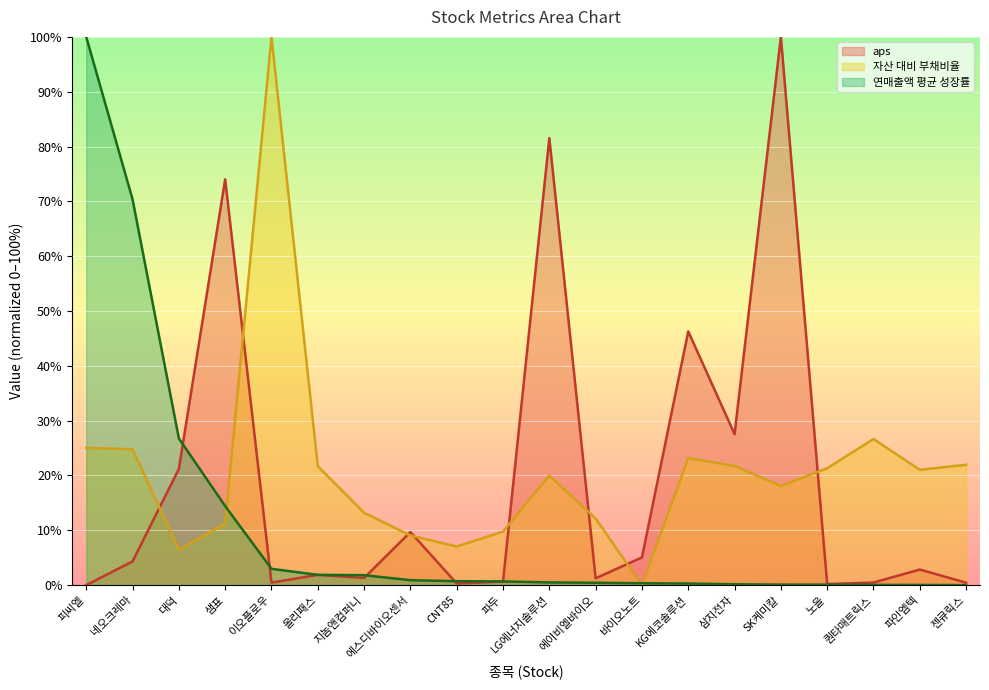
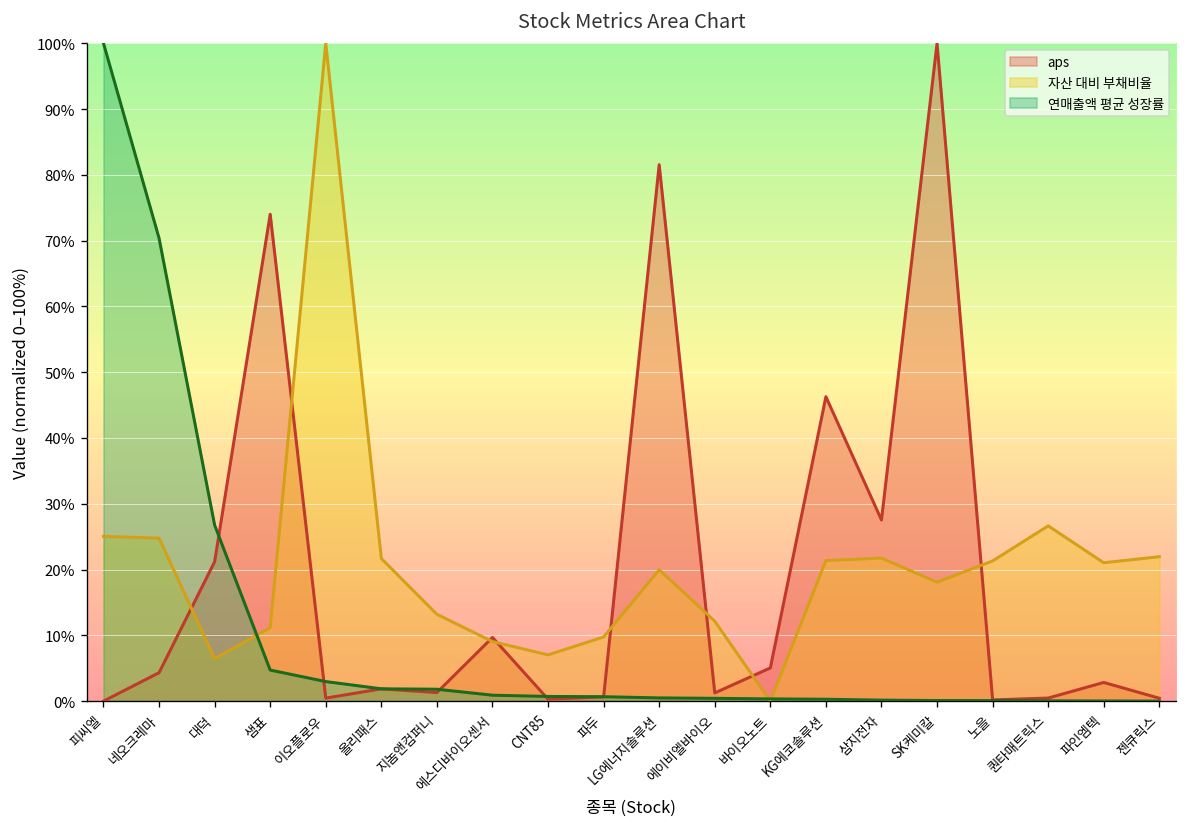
  {
    "aps": {
      "피씨엘": "0%",
      "네오크레마": "4%",
      "대덕": "21%",
      "샘표": "74%",
      "이오플로우": "0%",
      "지놈앤컴퍼니": "1%",
      "에스디바이오센서": "10%",
      "LG에너지솔루션": "82%",
      "에이비엘바이오": "1%",
      "바이오노트": "5%",
      "KG에코솔루션": "46%",
      "삼지전자": "28%",
      "SK케미칼": "100%",
      "파인엠텍": "3%"
    },
    "자산 대비 부채비율": {
      "피씨엘": "25%",
      "네오크레마": "25%",
      "대덕": "6%",
      "샘표": "11%",
      "이오플로우": "100%",
      "올리패스": "22%",
      "지놈앤컴퍼니": "13%",
      "에스디바이오센서": "9%",
      "CNT85": "7%",
      "파두": "10%",
      "LG에너지솔루션": "20%",
      "에이비엘바이오": "12%",
-     "KG에코솔루션": "23%",
+     "KG에코솔루션": "21%",
      "삼지전자": "22%",
      "SK케미칼": "18%",
      "노을": "21%",
      "퀀타매트릭스": "27%",
      "파인엠텍": "21%",
      "젠큐릭스": "22%"
    },
    "연매출액 평균 성장률": {
      "피씨엘": "100%",
      "네오크레마": "70%",
      "대덕": "27%",
-     "샘표": "14%",
+     "샘표": "5%",
      "이오플로우": "3%",
      "지놈앤컴퍼니": "2%",
      "에스디바이오센서": "1%",
      "LG에너지솔루션": "0%",
      "에이비엘바이오": "0%",
      "KG에코솔루션": "0%",
      "삼지전자": "0%",
      "SK케미칼": "0%",
      "파인엠텍": "0%"
    }
  }
